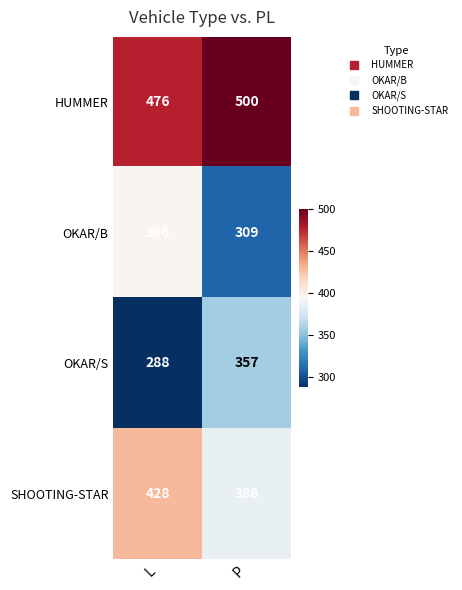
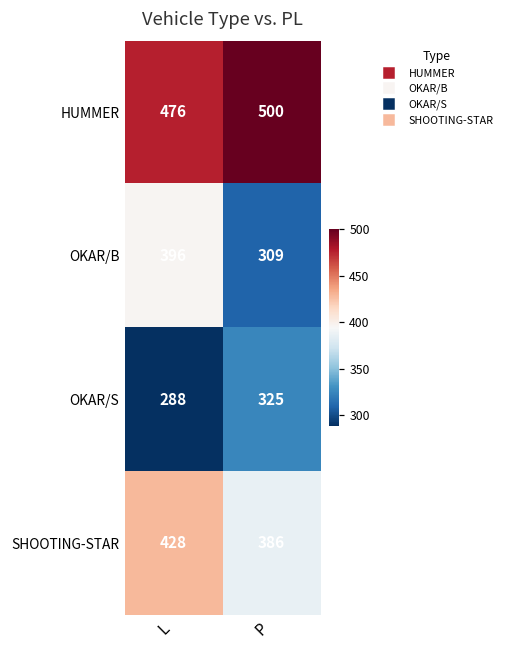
  {
    "HUMMER": {
      "L": 476,
      "P": 500
    },
    "OKAR/B": {
      "P": 309
    },
    "OKAR/S": {
      "L": 288,
-     "P": 357
+     "P": 325
    },
    "SHOOTING-STAR": {
      "L": 428
    }
  }
